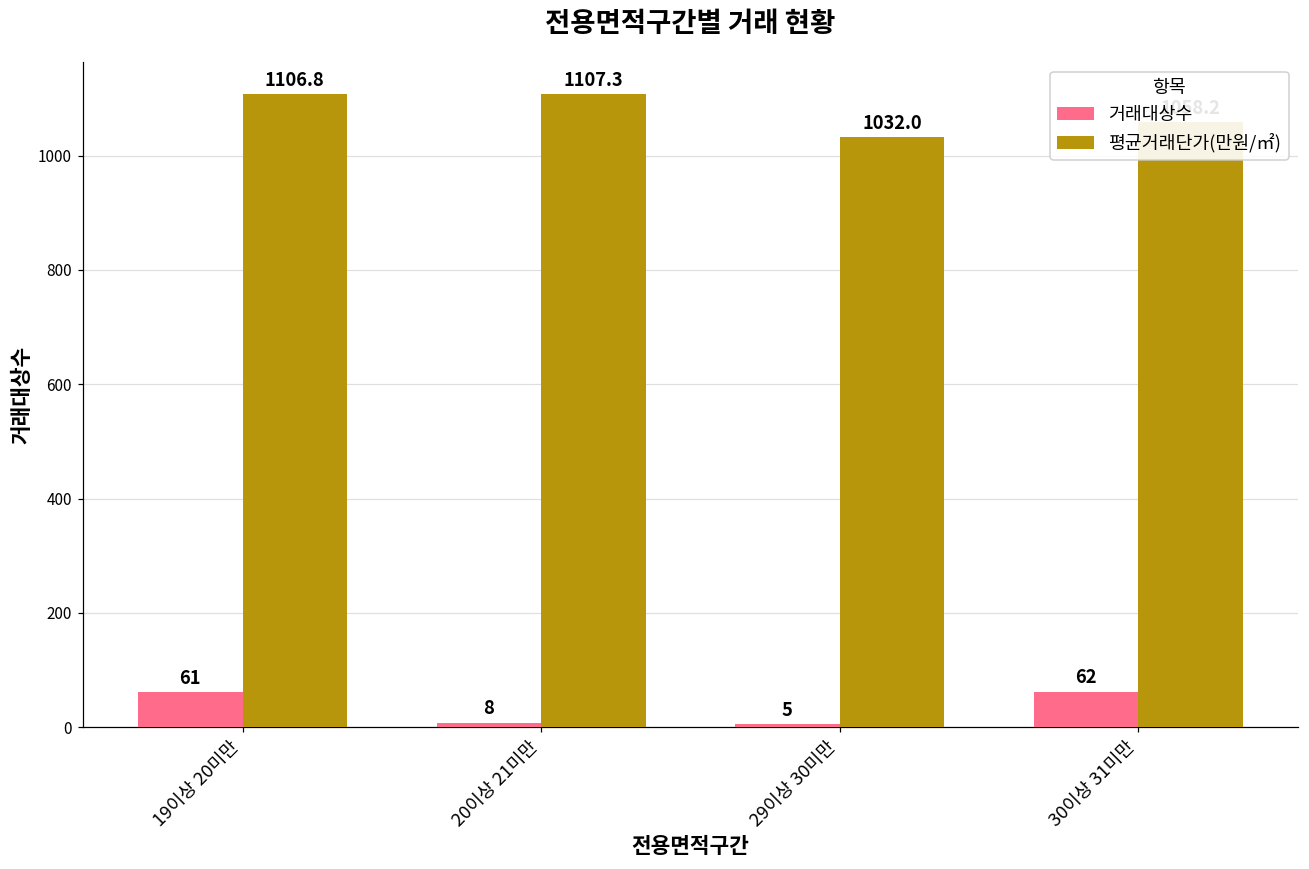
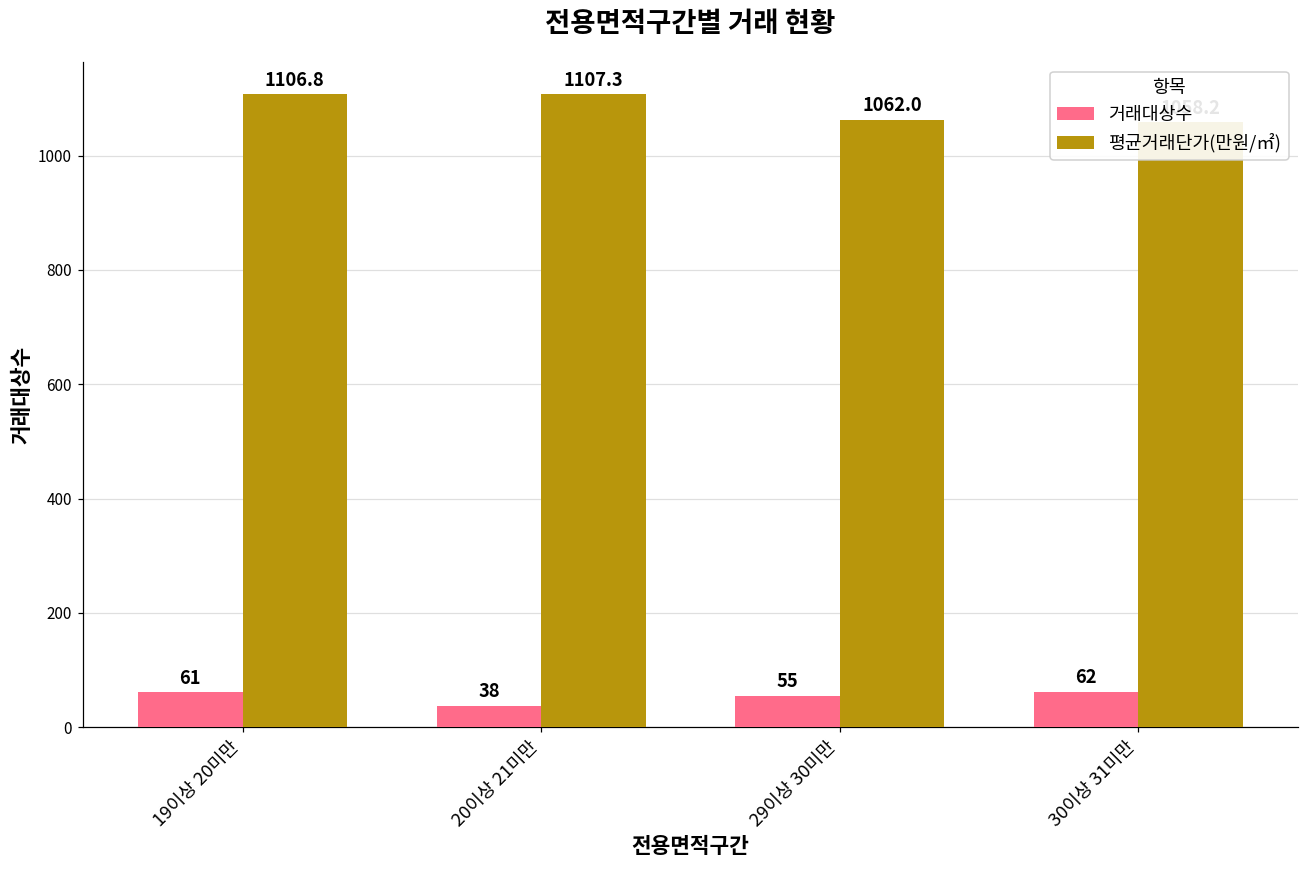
  {
    "거래대상수": {
      "19이상 20미만": 61,
-     "20이상 21미만": 8,
-     "29이상 30미만": 5,
+     "20이상 21미만": 38,
+     "29이상 30미만": 55,
      "30이상 31미만": 62
    },
    "평균거래단가(만원/㎡)": {
      "19이상 20미만": 1106.8,
      "20이상 21미만": 1107.3,
-     "29이상 30미만": 1032.0
+     "29이상 30미만": 1062.0
    }
  }
